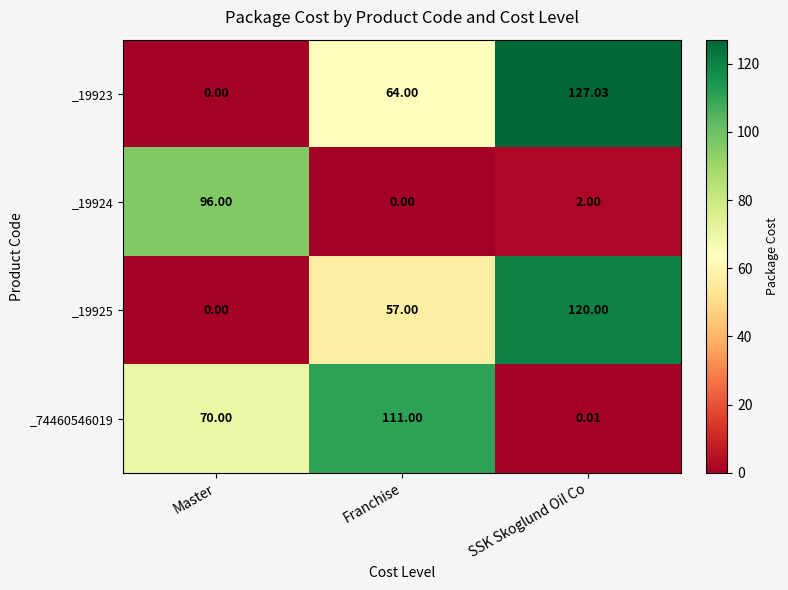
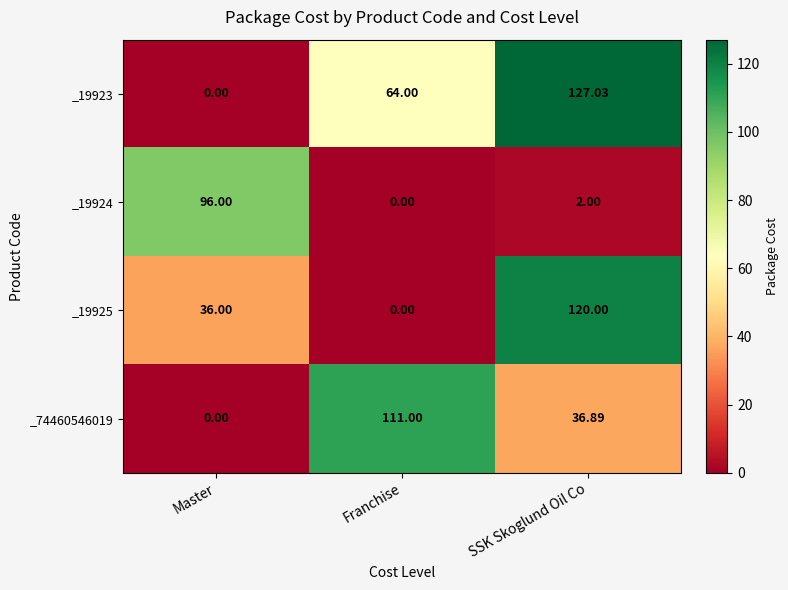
  {
    "_19923": {
      "Master": 0.00,
      "Franchise": 64.00,
      "SSK Skoglund Oil Co": 127.03
    },
    "_19924": {
      "Master": 96.00,
      "Franchise": 0.00,
      "SSK Skoglund Oil Co": 2.00
    },
    "_19925": {
-     "Master": 0.00,
-     "Franchise": 57.00,
+     "Master": 36.00,
+     "Franchise": 0.00,
      "SSK Skoglund Oil Co": 120.00
    },
    "_74460546019": {
-     "Master": 70.00,
+     "Master": 0.00,
      "Franchise": 111.00,
-     "SSK Skoglund Oil Co": 0.01
+     "SSK Skoglund Oil Co": 36.89
    }
  }
